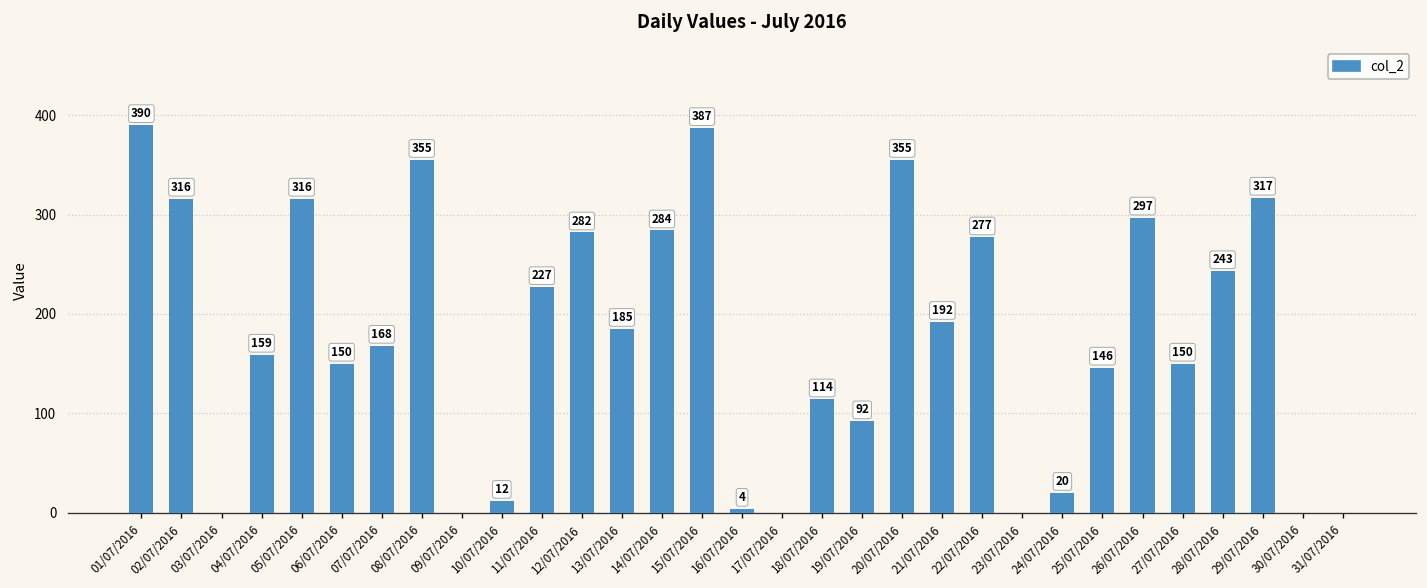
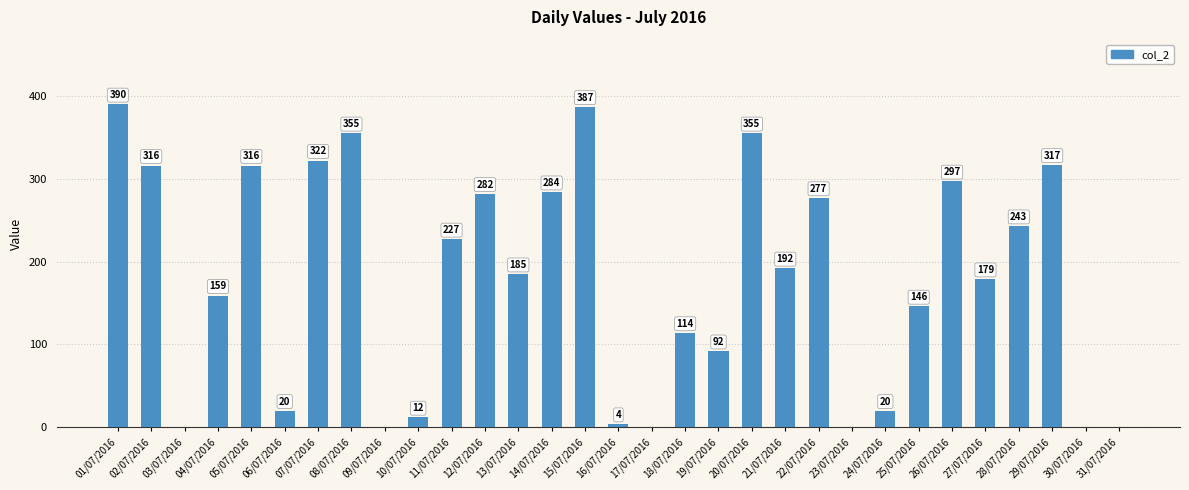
  {
-   "06/07/2016": 150,
-   "07/07/2016": 168,
-   "27/07/2016": 150
+   "06/07/2016": 20,
+   "07/07/2016": 322,
+   "27/07/2016": 179
  }
